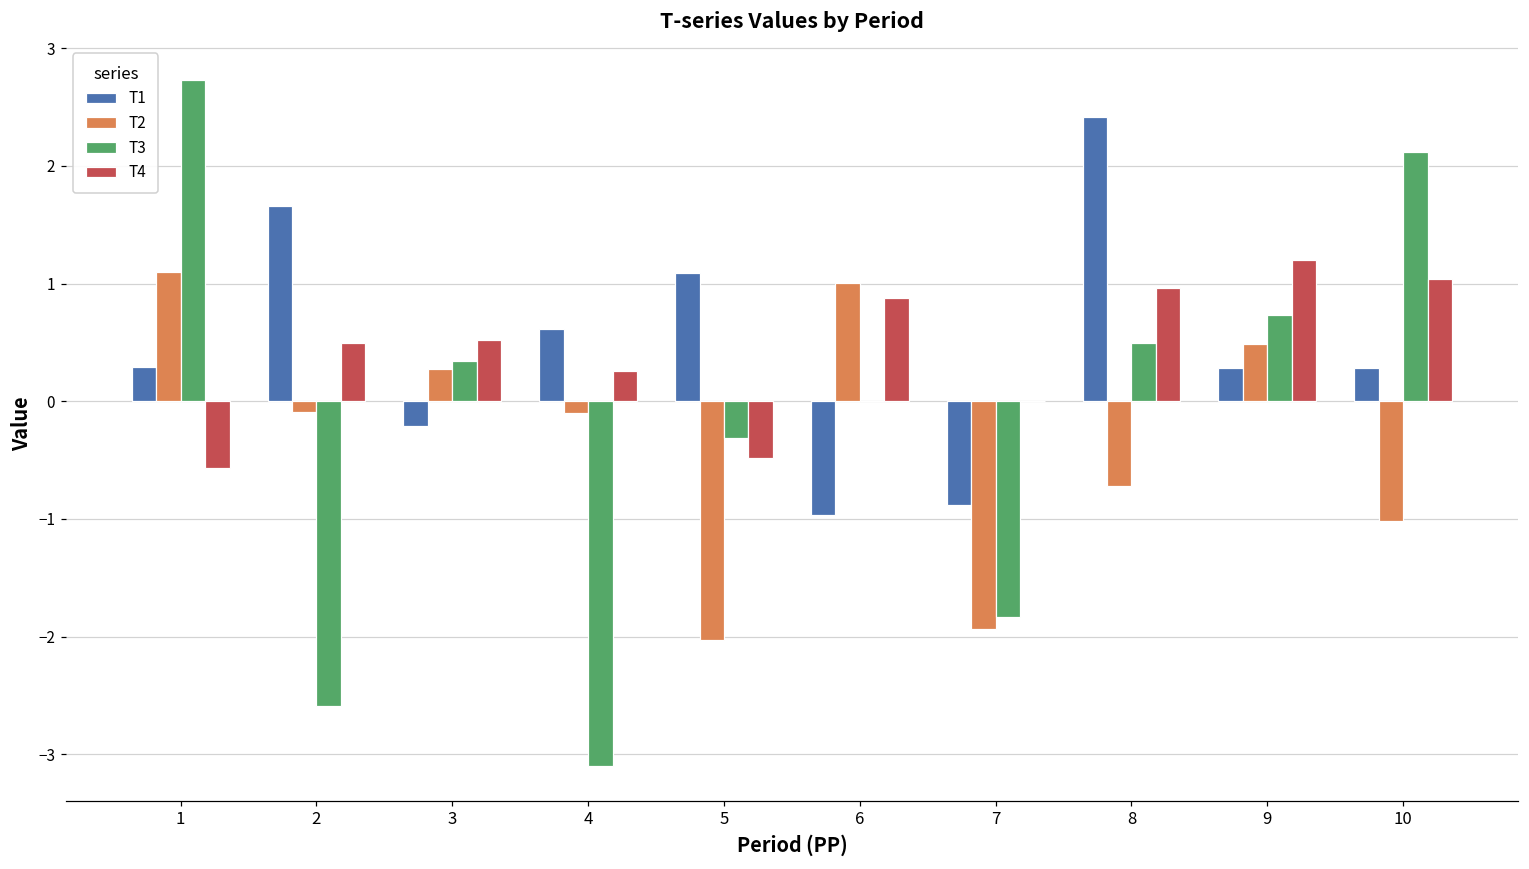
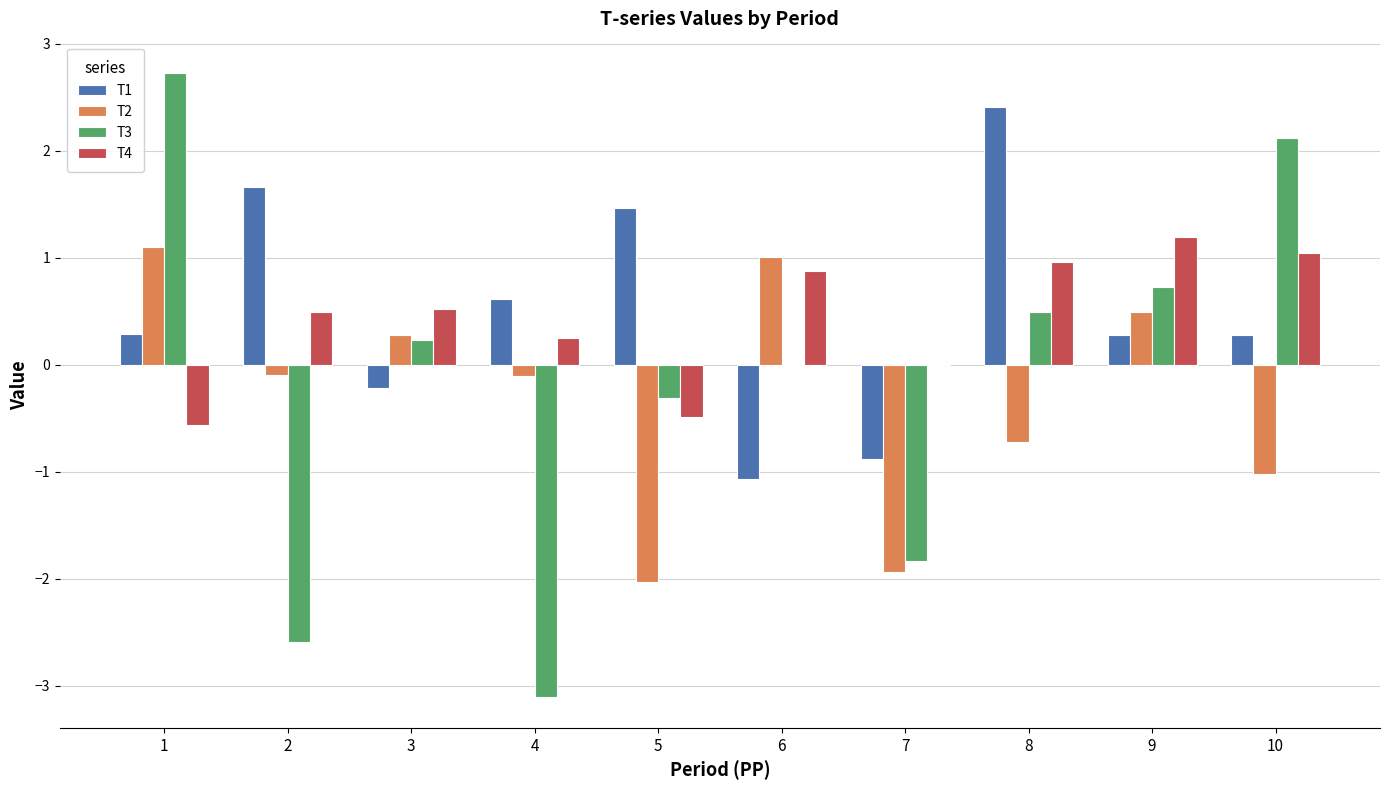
  {
    "T1": {
      "1": 0.29,
      "2": 1.66,
      "3": -0.21,
      "4": 0.61,
-     "5": 1.09,
-     "6": -0.97,
+     "5": 1.47,
+     "6": -1.07,
      "7": -0.88,
      "8": 2.41,
      "9": 0.28,
      "10": 0.28
    },
    "T3": {
      "1": 2.73,
      "2": -2.59,
-     "3": 0.35,
+     "3": 0.23,
      "4": -3.10,
      "5": -0.31,
      "7": -1.83,
      "8": 0.50,
      "9": 0.73,
      "10": 2.12
    }
  }
